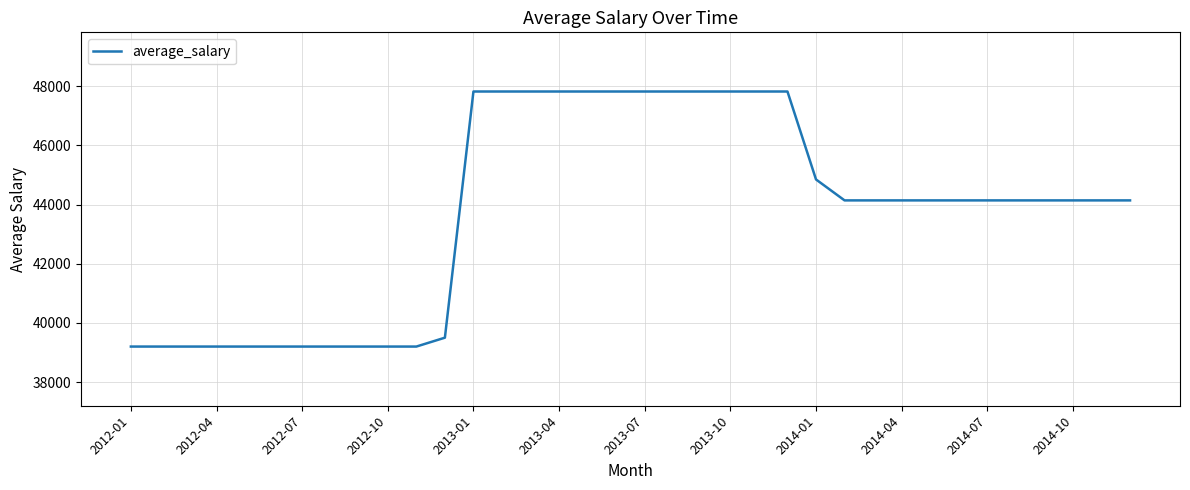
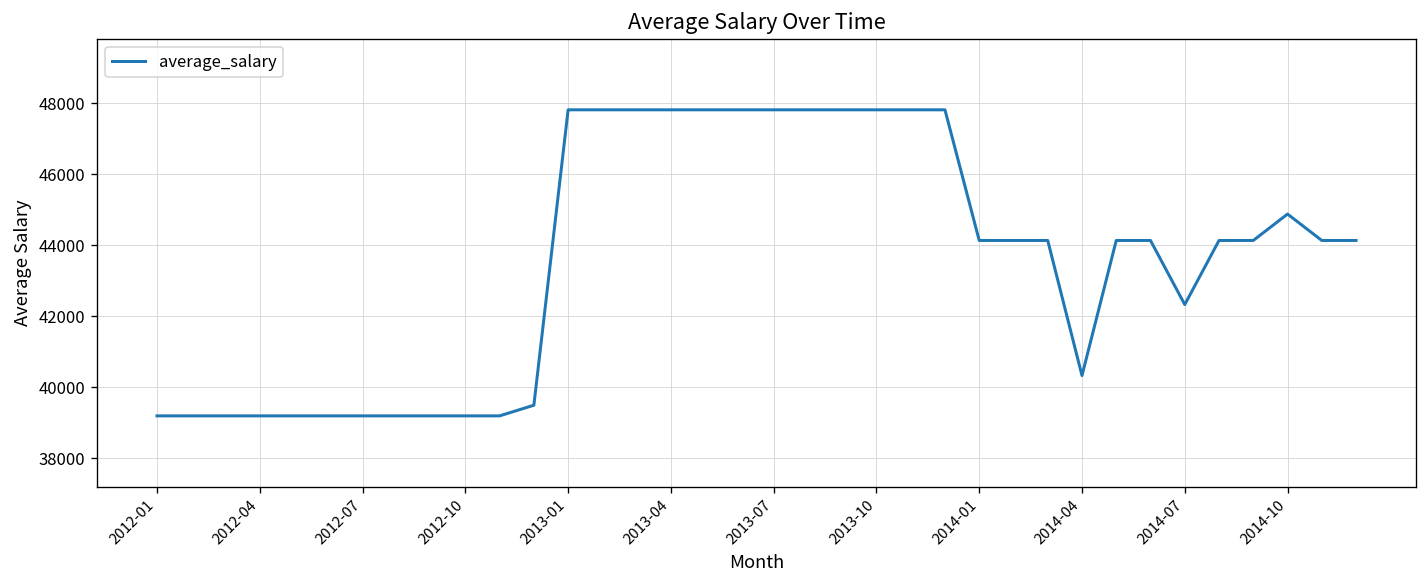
  {
    "2012-01": 39200,
    "2012-04": 39200,
    "2012-07": 39200,
    "2012-10": 39200,
    "2013-01": 47800,
    "2013-04": 47800,
    "2013-07": 47800,
    "2013-10": 47800,
-   "2014-01": 44800,
-   "2014-04": 44100,
-   "2014-07": 44100,
-   "2014-10": 44100
+   "2014-01": 44100,
+   "2014-04": 40300,
+   "2014-07": 42300,
+   "2014-10": 44900
  }
